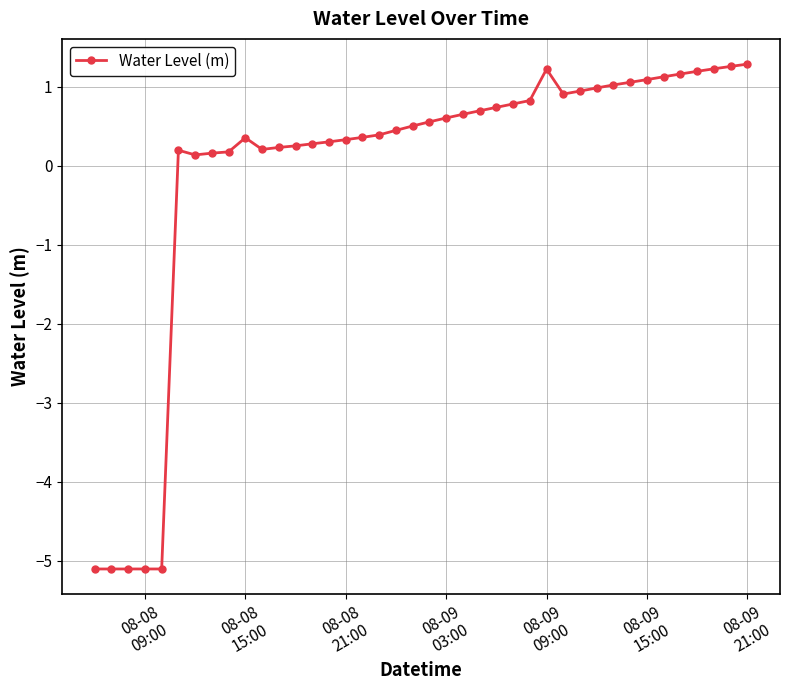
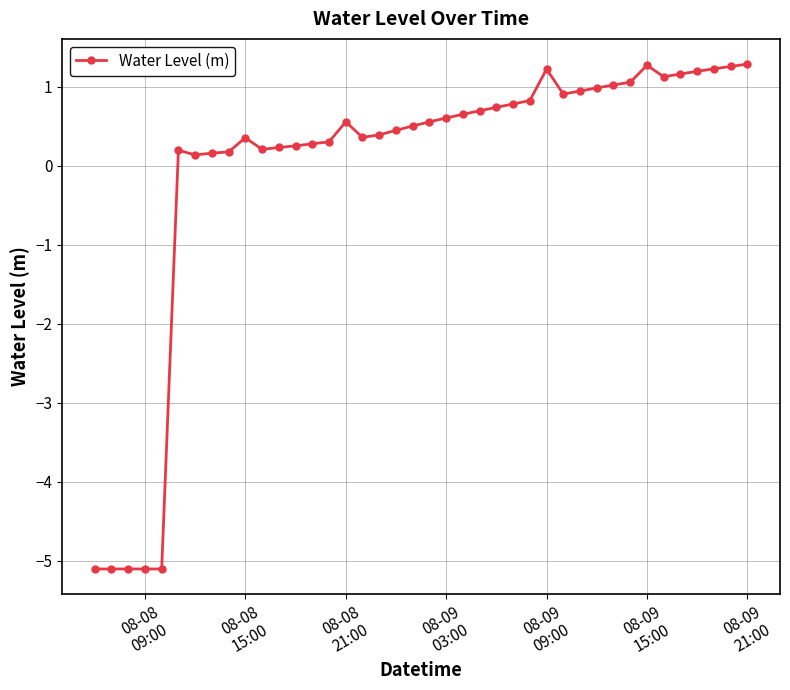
  {
    "08-08 09:00": -5.1,
    "08-08 15:00": 0.4,
-   "08-08 21:00": 0.3,
+   "08-08 21:00": 0.6,
    "08-09 03:00": 0.6,
    "08-09 09:00": 1.2,
-   "08-09 15:00": 1.1,
+   "08-09 15:00": 1.3,
    "08-09 21:00": 1.3
  }
